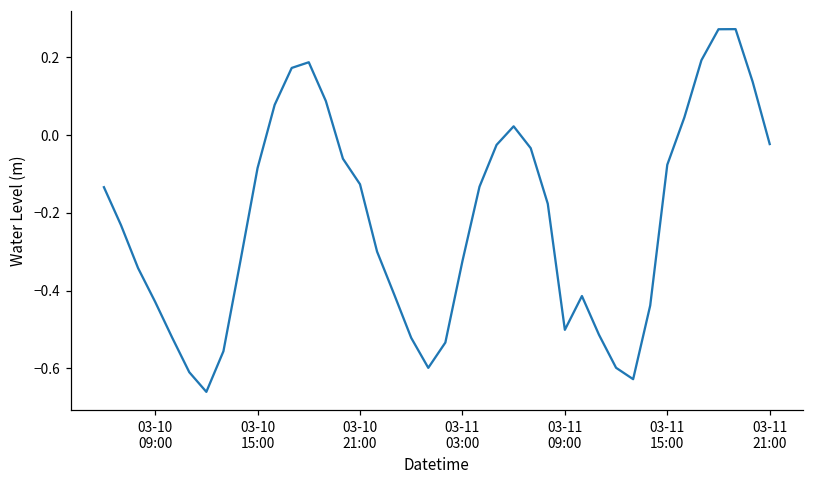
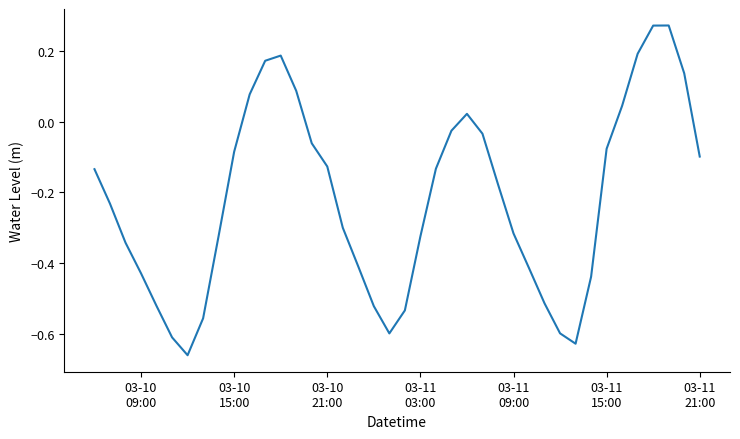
  {
    "03-10 09:00": -0.43,
    "03-10 15:00": -0.08,
    "03-10 21:00": -0.13,
    "03-11 03:00": -0.32,
-   "03-11 09:00": -0.50,
+   "03-11 09:00": -0.32,
    "03-11 15:00": -0.08,
-   "03-11 21:00": -0.02
+   "03-11 21:00": -0.10
  }
